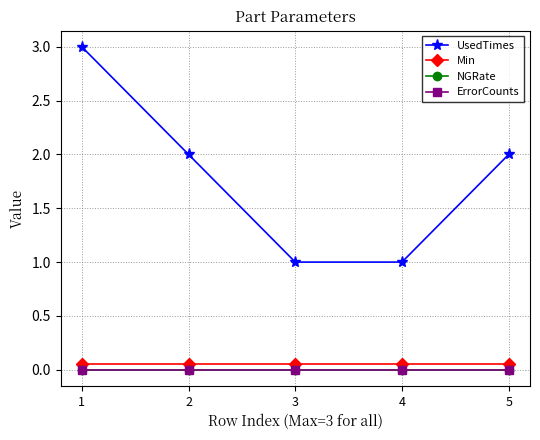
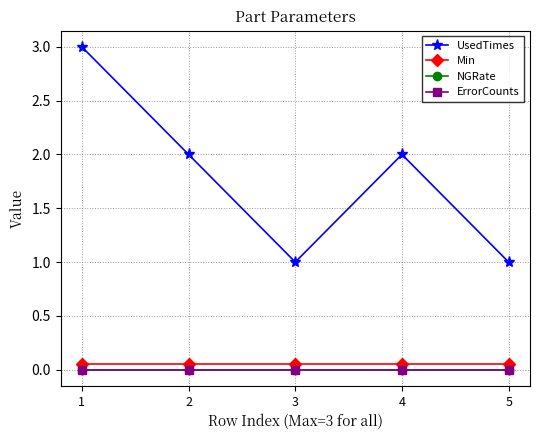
  {
    "UsedTimes": {
      "1": 3,
      "2": 2,
      "3": 1,
-     "4": 1,
-     "5": 2
+     "4": 2,
+     "5": 1
    },
    "Min": {
      "1": 0.05,
      "2": 0.05,
      "3": 0.05,
      "4": 0.05,
      "5": 0.05
    },
    "ErrorCounts": {
      "1": 0,
      "2": 0,
      "3": 0,
      "4": 0,
      "5": 0
    }
  }
